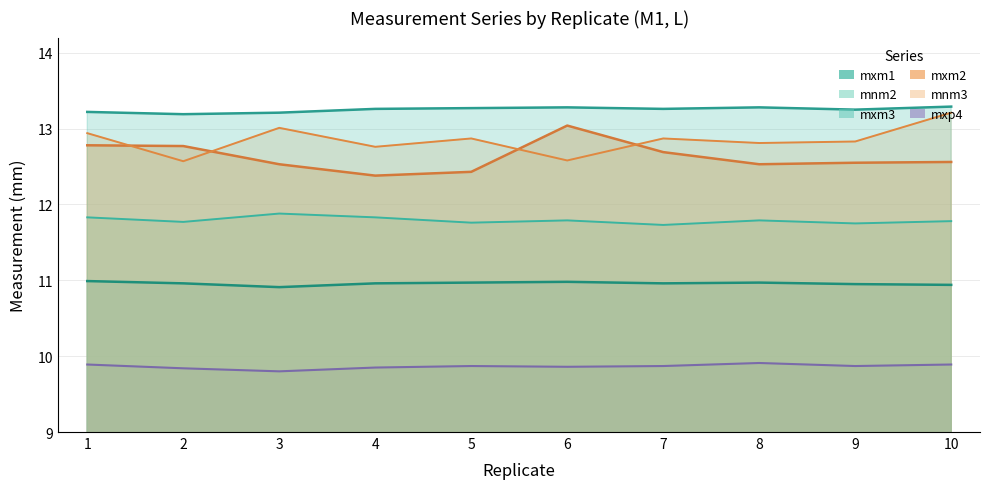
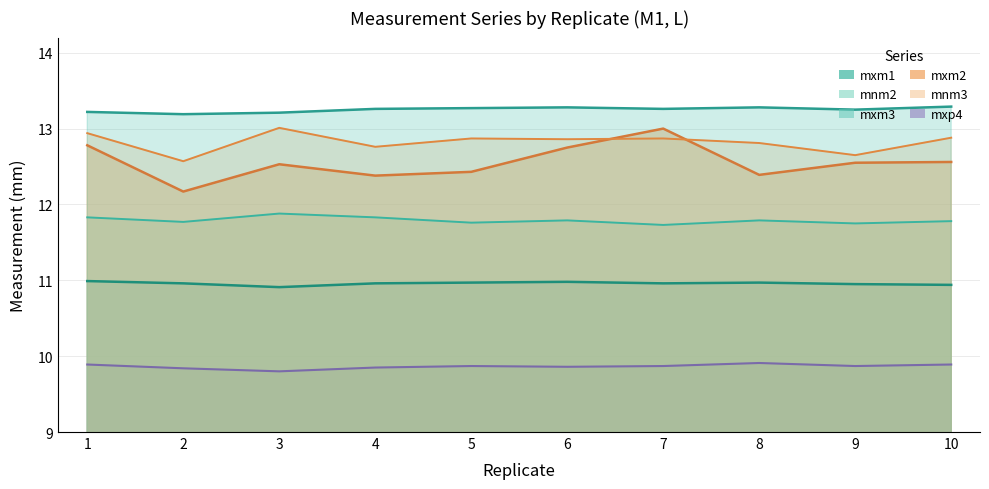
  {
    "mxm2": {
      "1": 12.8,
-     "2": 12.8,
+     "2": 12.2,
      "3": 12.5,
      "4": 12.4,
      "5": 12.4,
-     "6": 13.0,
-     "7": 12.7,
-     "8": 12.5,
+     "6": 12.8,
+     "7": 13.0,
+     "8": 12.4,
      "9": 12.6,
      "10": 12.6
    },
    "mnm3": {
      "1": 12.9,
      "2": 12.6,
      "3": 13.0,
      "4": 12.8,
      "5": 12.9,
-     "6": 12.6,
+     "6": 12.9,
      "7": 12.9,
      "8": 12.8,
-     "9": 12.8,
-     "10": 13.2
+     "9": 12.7,
+     "10": 12.9
    }
  }
